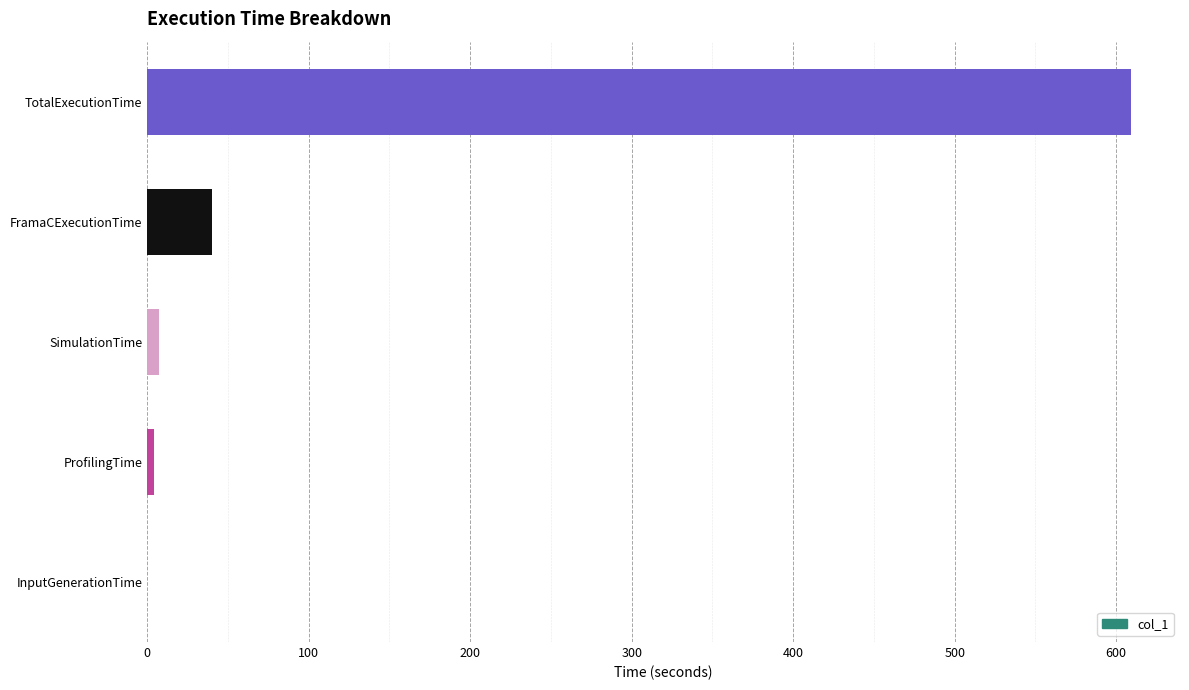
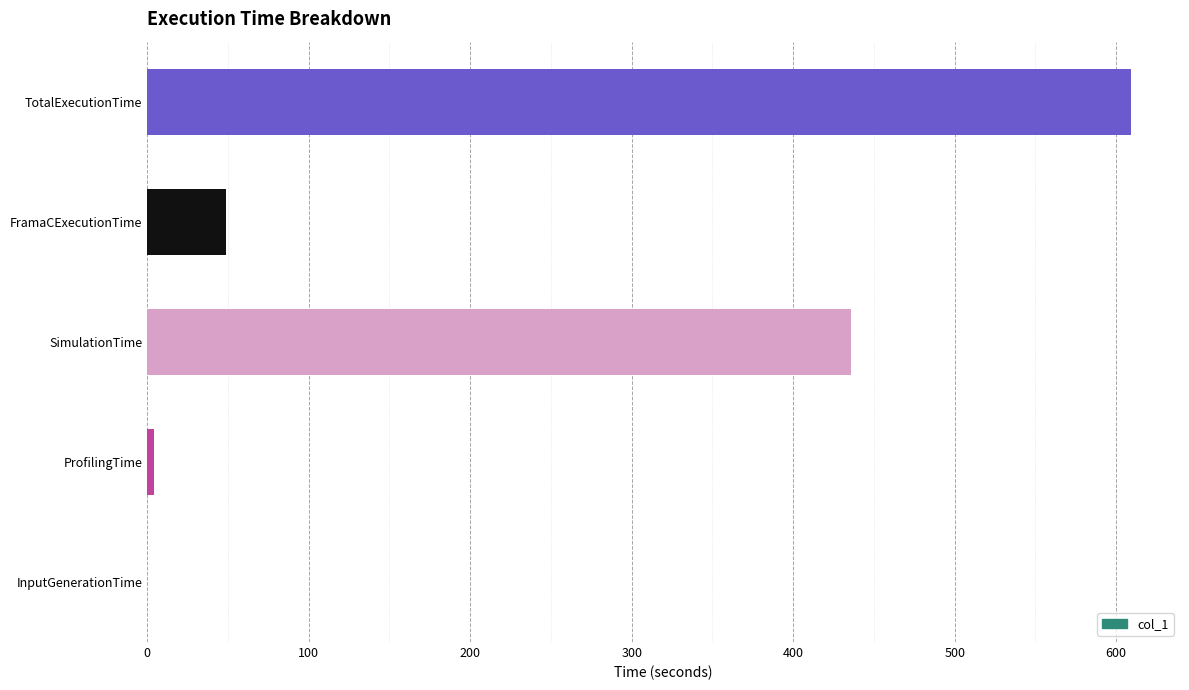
  {
    "TotalExecutionTime": 609,
-   "FramaCExecutionTime": 40,
-   "SimulationTime": 7,
+   "FramaCExecutionTime": 49,
+   "SimulationTime": 436,
    "ProfilingTime": 4
  }
